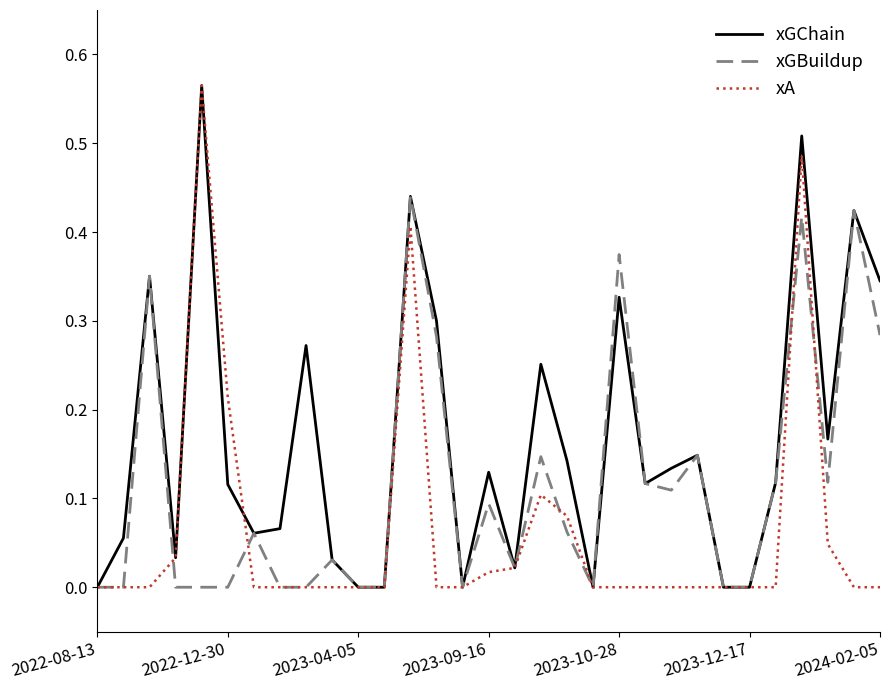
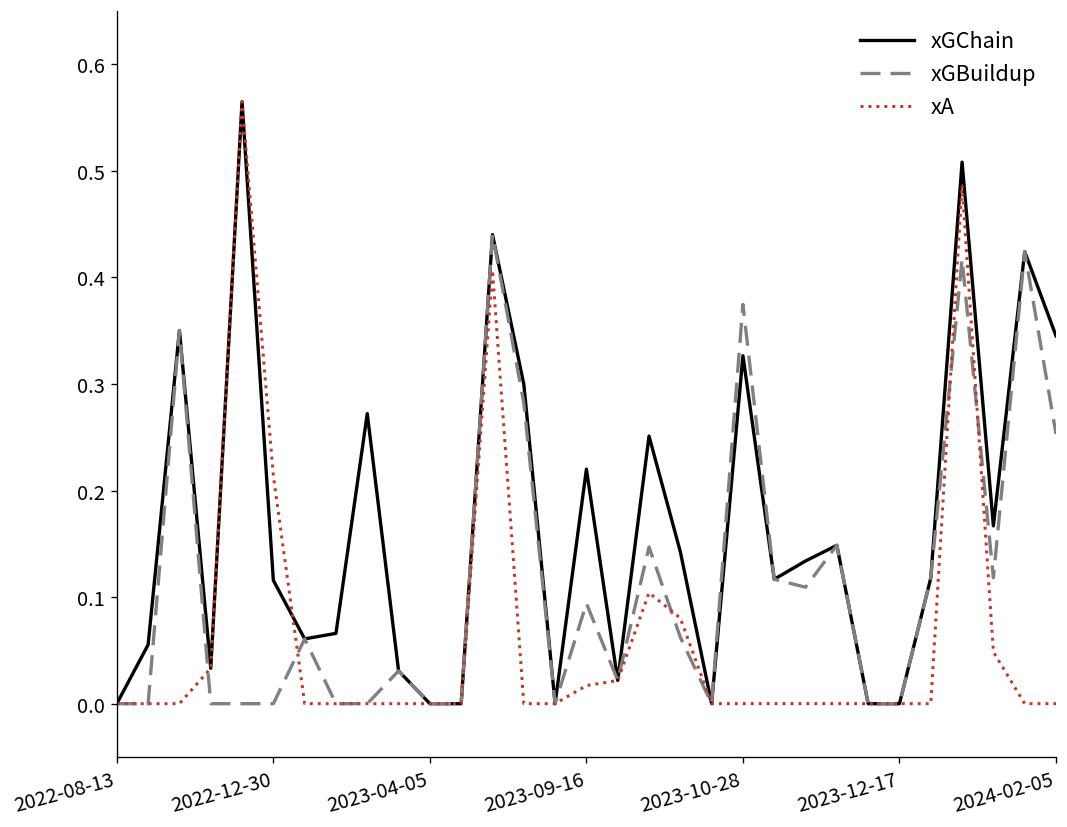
  {
    "xGChain": {
      "2022-12-30": 0.12,
-     "2023-09-16": 0.13,
+     "2023-09-16": 0.22,
      "2023-10-28": 0.33,
      "2024-02-05": 0.35
    },
    "xGBuildup": {
      "2022-12-30": 0.00,
      "2023-09-16": 0.09,
      "2023-10-28": 0.37,
-     "2024-02-05": 0.28
+     "2024-02-05": 0.25
    },
    "xA": {
      "2022-12-30": 0.21,
      "2023-09-16": 0.02,
      "2023-10-28": 0.00,
      "2024-02-05": 0.00
    }
  }
